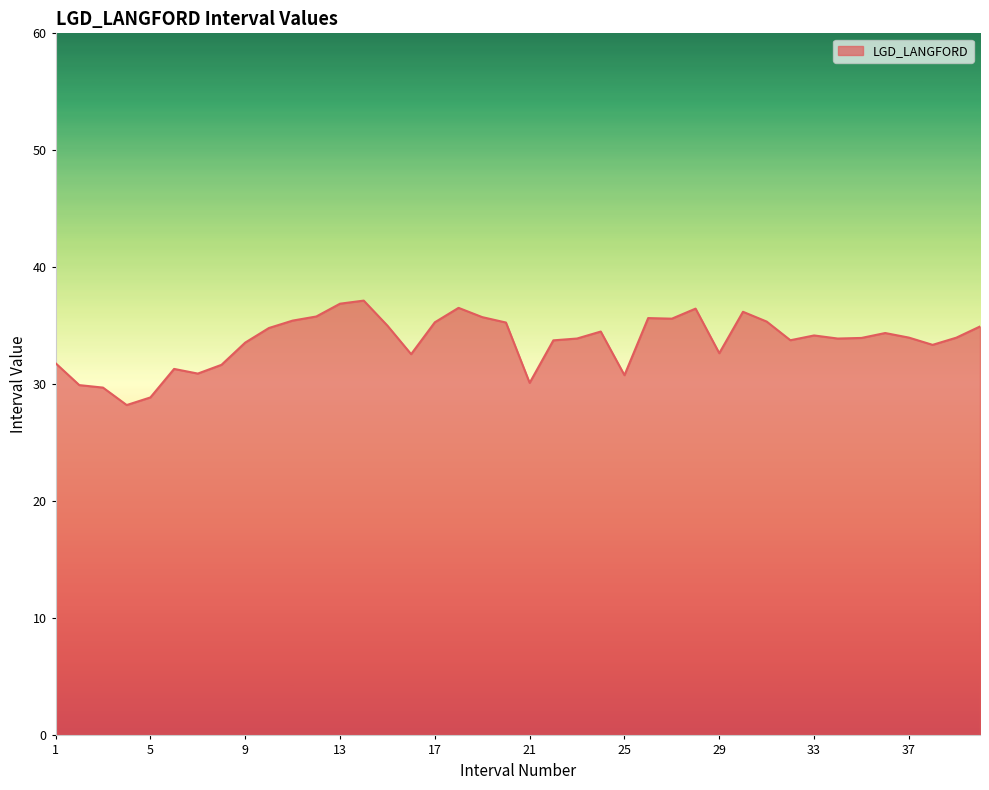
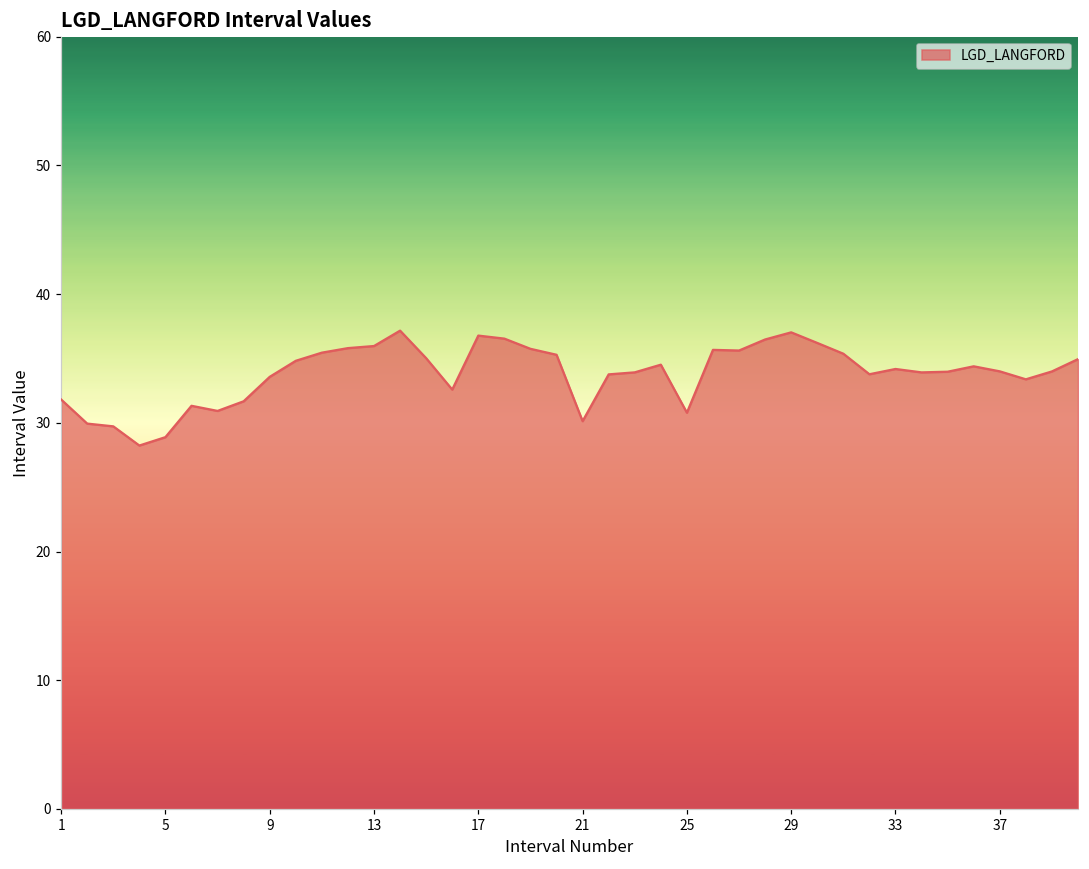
  {
    "1": 31.8,
    "5": 28.9,
    "9": 33.6,
-   "13": 36.9,
-   "17": 35.3,
+   "13": 36.0,
+   "17": 36.8,
    "21": 30.1,
    "25": 30.8,
-   "29": 32.7,
+   "29": 37.0,
    "33": 34.2,
    "37": 34.0
  }
